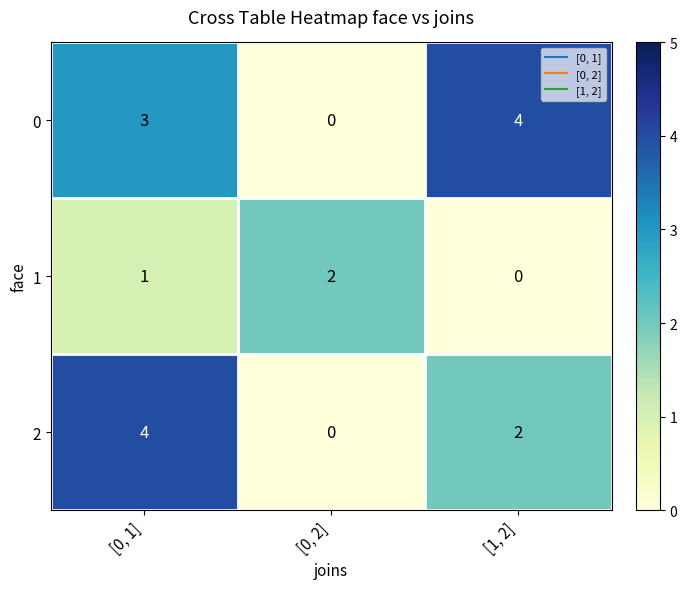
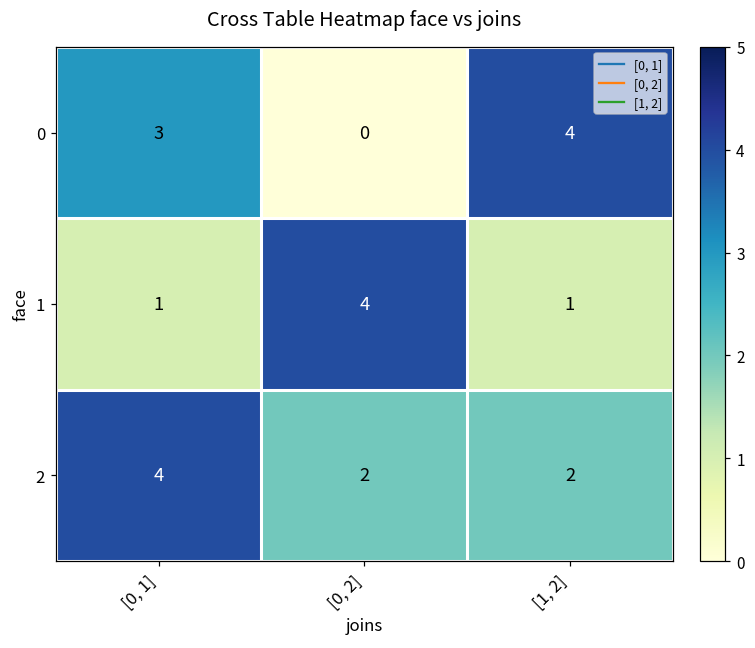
  {
    "0": {
      "[0, 1]": 3,
      "[0, 2]": 0,
      "[1, 2]": 4
    },
    "1": {
      "[0, 1]": 1,
-     "[0, 2]": 2,
-     "[1, 2]": 0
+     "[0, 2]": 4,
+     "[1, 2]": 1
    },
    "2": {
      "[0, 1]": 4,
-     "[0, 2]": 0,
+     "[0, 2]": 2,
      "[1, 2]": 2
    }
  }
